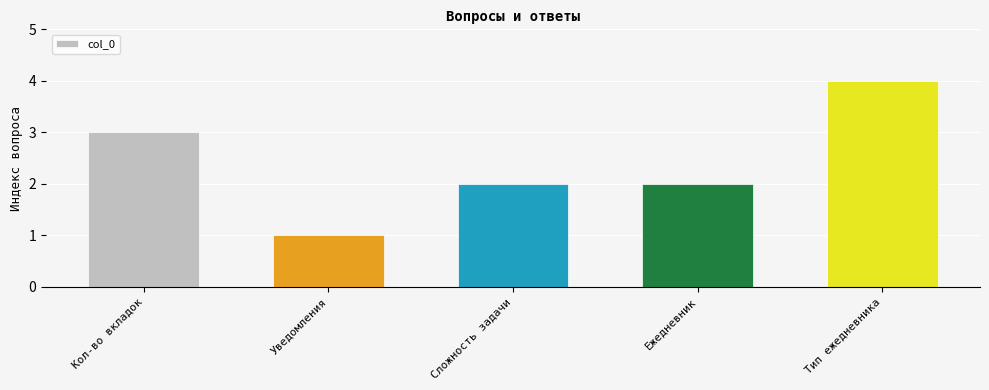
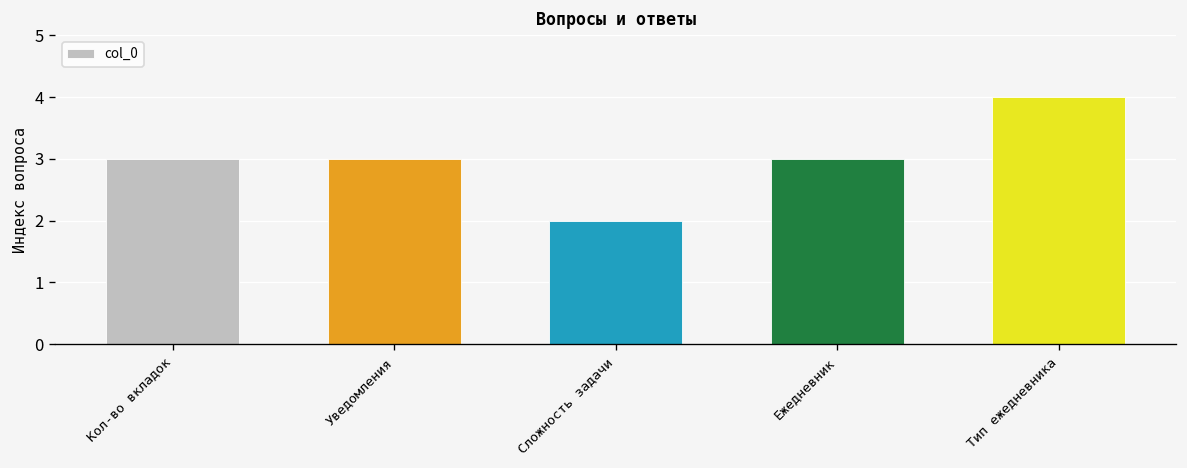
  {
    "Кол-во вкладок": 3,
-   "Уведомления": 1,
+   "Уведомления": 3,
    "Сложность задачи": 2,
-   "Ежедневник": 2,
+   "Ежедневник": 3,
    "Тип ежедневника": 4
  }
